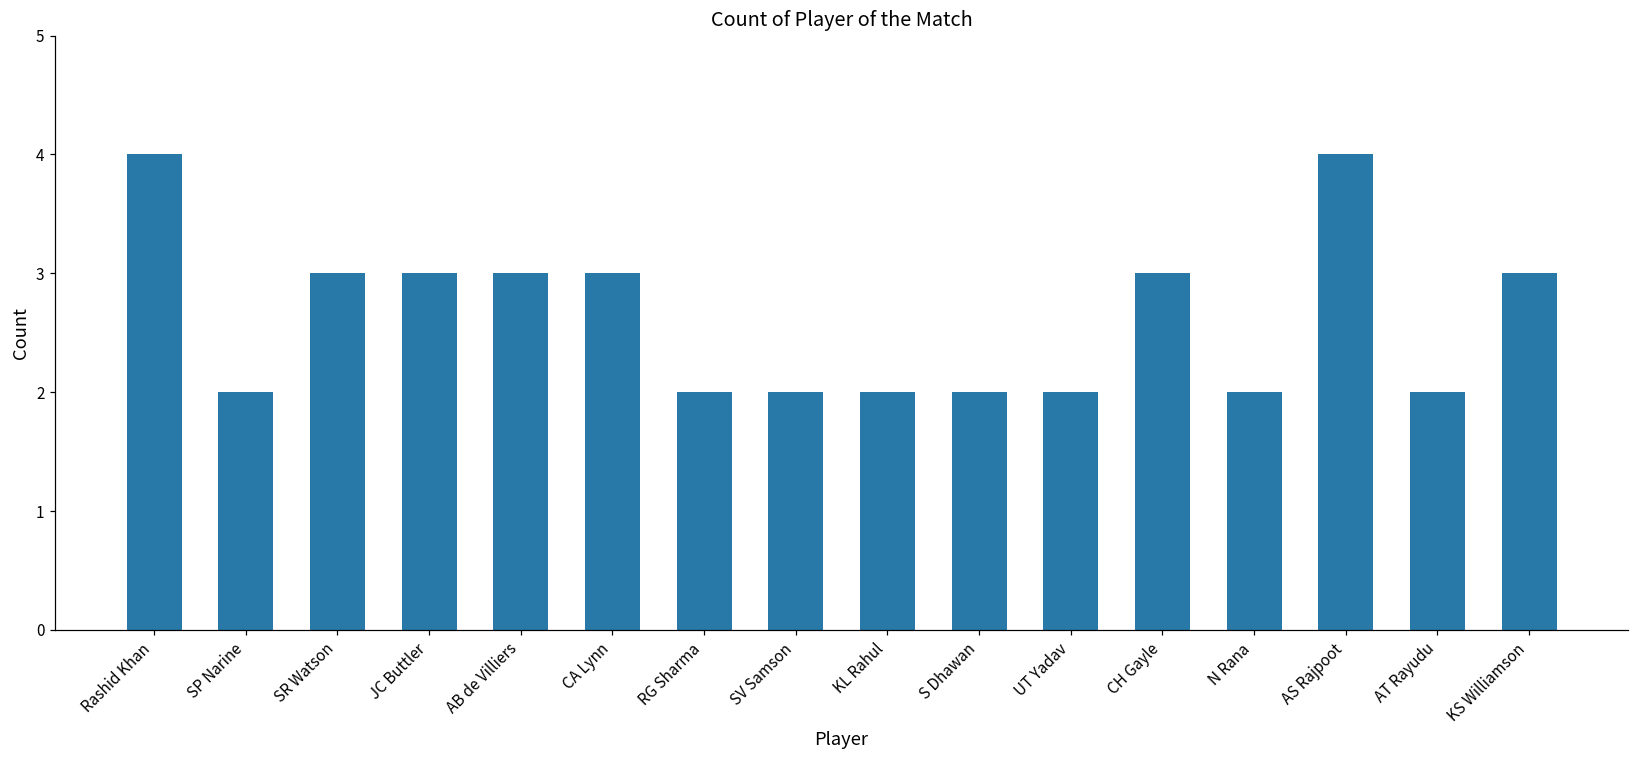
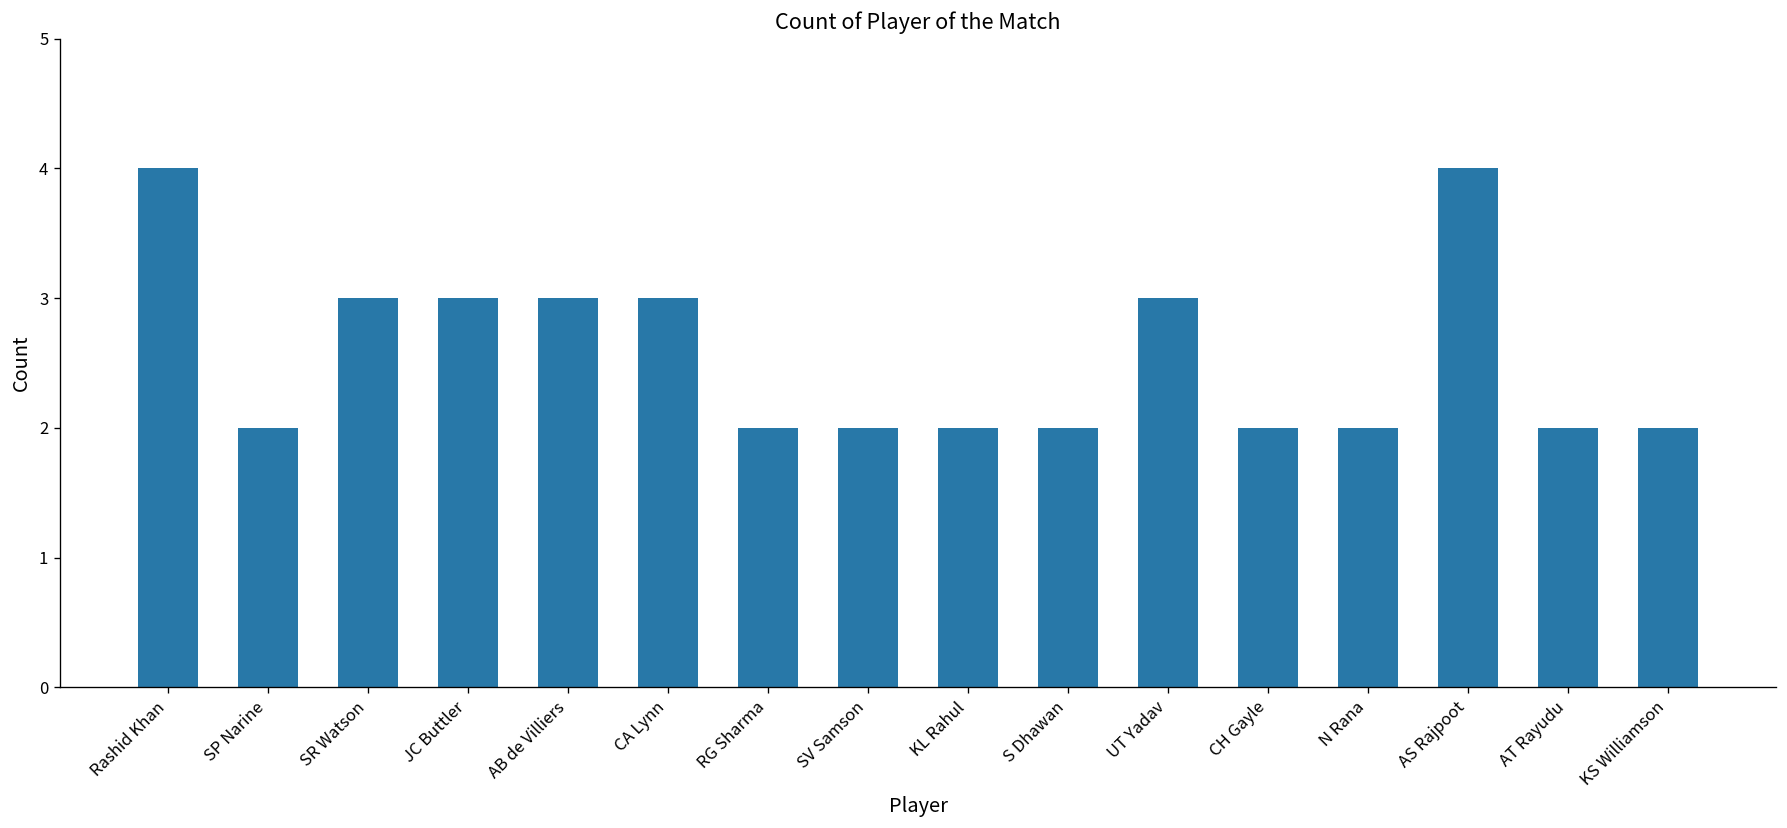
  {
    "Rashid Khan": 4,
    "SP Narine": 2,
    "SR Watson": 3,
    "JC Buttler": 3,
    "AB de Villiers": 3,
    "CA Lynn": 3,
    "RG Sharma": 2,
    "SV Samson": 2,
    "KL Rahul": 2,
    "S Dhawan": 2,
-   "UT Yadav": 2,
-   "CH Gayle": 3,
+   "UT Yadav": 3,
+   "CH Gayle": 2,
    "N Rana": 2,
    "AS Rajpoot": 4,
    "AT Rayudu": 2,
-   "KS Williamson": 3
+   "KS Williamson": 2
  }
